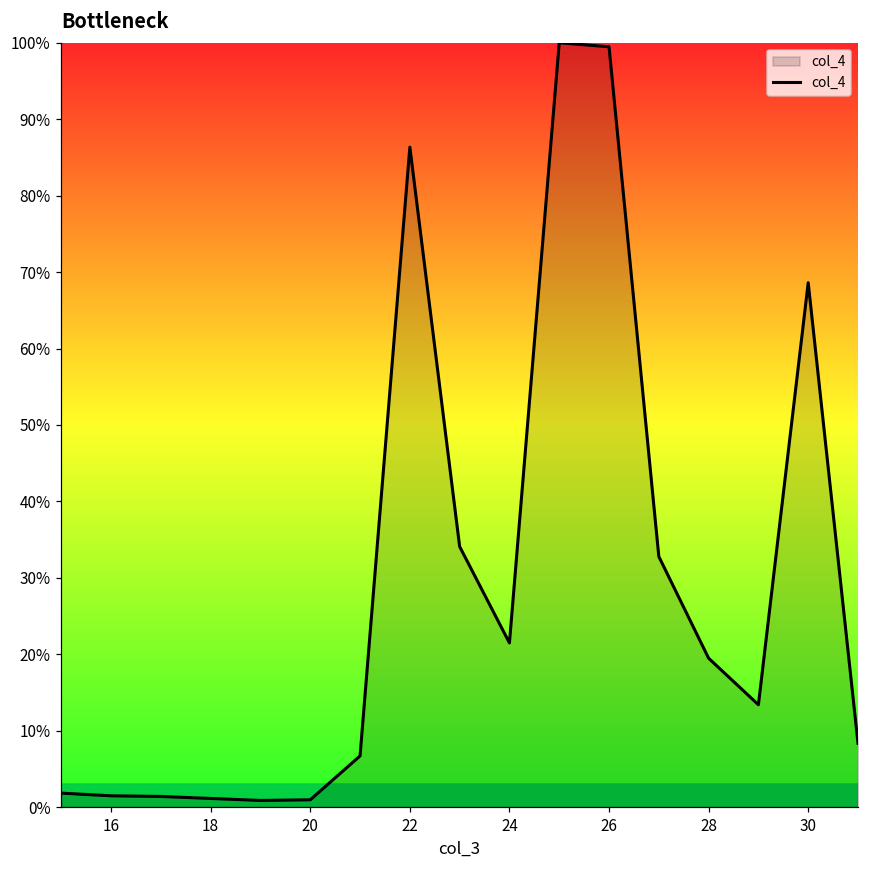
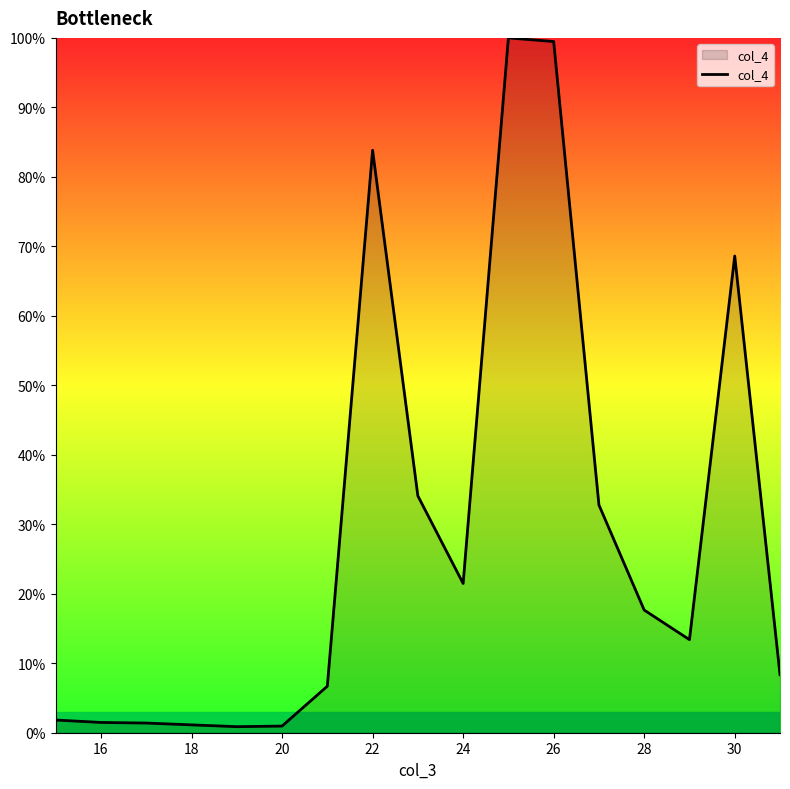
  {
-   "22": "86%",
+   "22": "84%",
    "24": "21%",
    "26": "99%",
-   "28": "19%",
+   "28": "18%",
    "30": "69%"
  }
